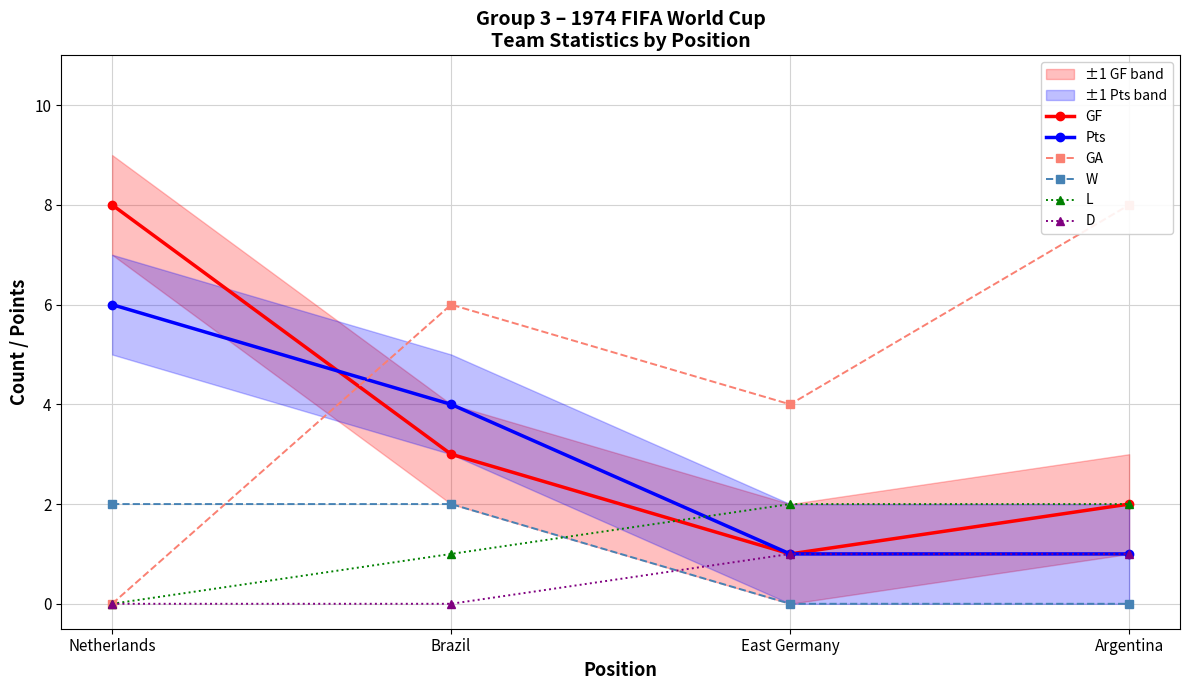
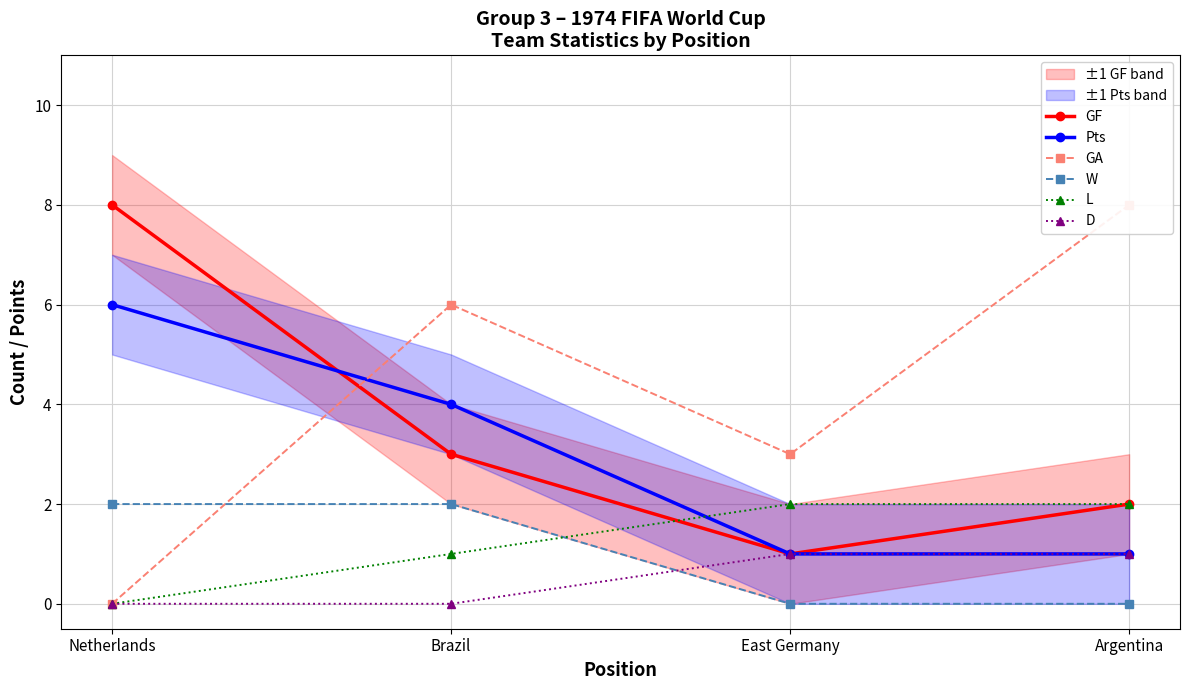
  {
    "GA": {
      "Brazil": 6,
-     "East Germany": 4
+     "East Germany": 3
    },
    "W": {
      "Netherlands": 2,
      "Brazil": 2,
      "East Germany": 0,
      "Argentina": 0
    },
    "L": {
      "Brazil": 1
    },
    "D": {
      "Brazil": 0
    }
  }
